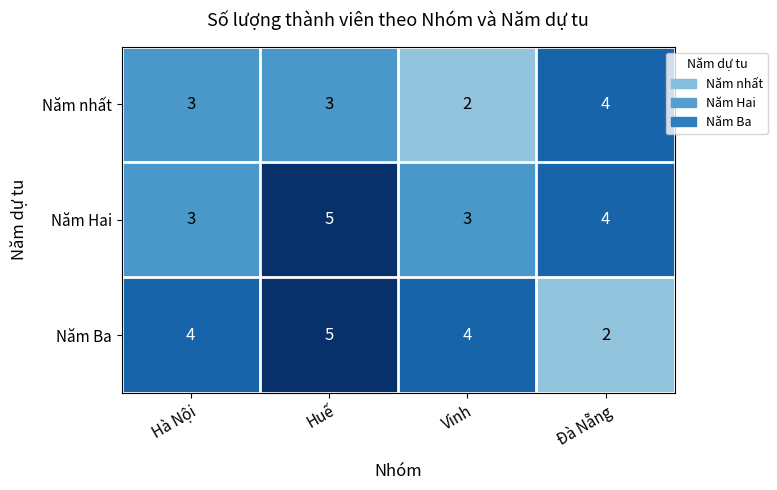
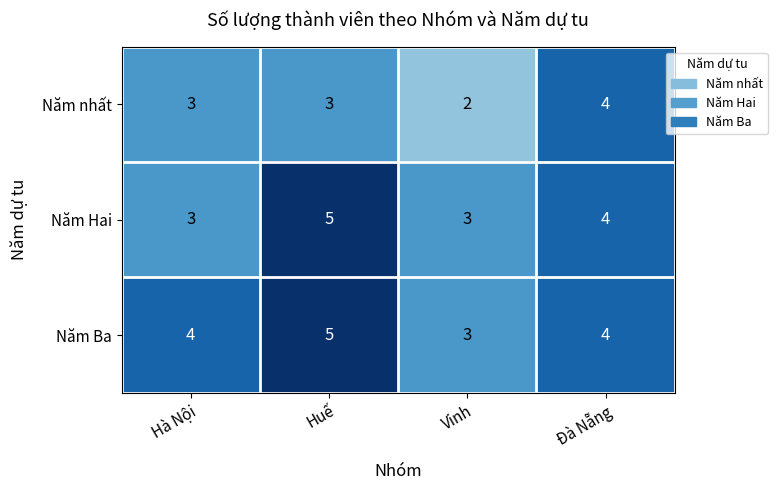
  {
    "Năm nhất": {
      "Hà Nội": 3,
      "Huế": 3,
      "Vinh": 2,
      "Đà Nẵng": 4
    },
    "Năm Hai": {
      "Hà Nội": 3,
      "Huế": 5,
      "Vinh": 3,
      "Đà Nẵng": 4
    },
    "Năm Ba": {
      "Hà Nội": 4,
      "Huế": 5,
-     "Vinh": 4,
-     "Đà Nẵng": 2
+     "Vinh": 3,
+     "Đà Nẵng": 4
    }
  }
